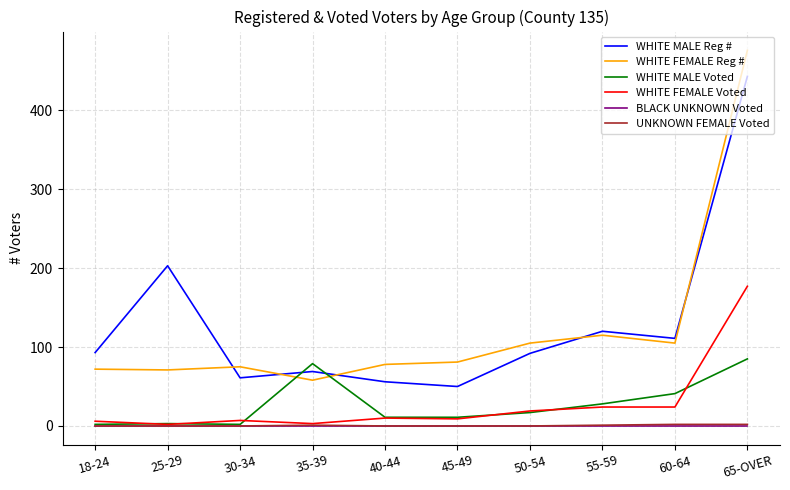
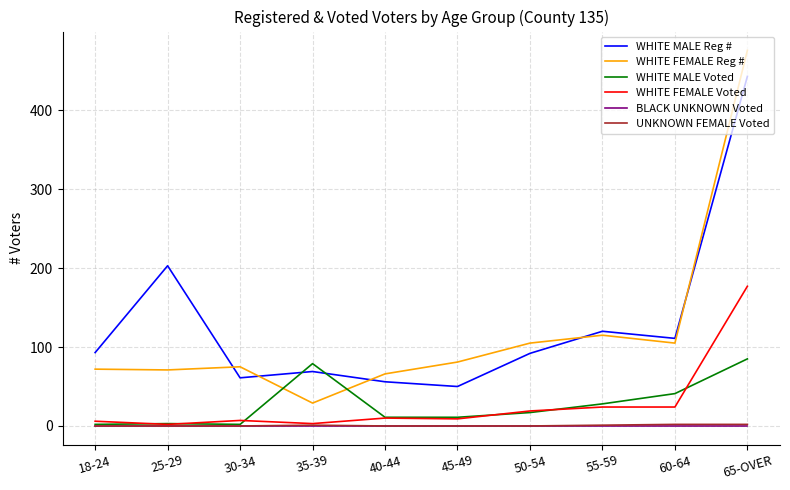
  {
    "WHITE MALE Reg #": {
      "18-24": 90,
      "25-29": 200,
      "30-34": 60,
      "35-39": 70,
      "40-44": 60,
      "45-49": 50,
      "50-54": 90,
      "55-59": 120,
      "60-64": 110
    },
    "WHITE FEMALE Reg #": {
      "18-24": 70,
      "25-29": 70,
      "30-34": 80,
-     "35-39": 60,
-     "40-44": 80,
+     "35-39": 30,
+     "40-44": 70,
      "45-49": 80,
      "50-54": 110,
      "55-59": 120,
      "60-64": 110
    },
    "WHITE MALE Voted": {
      "35-39": 80,
      "55-59": 30,
      "60-64": 40,
      "65-OVER": 90
    },
    "WHITE FEMALE Voted": {
      "18-24": 10,
      "30-34": 10,
      "55-59": 20,
      "60-64": 20,
      "65-OVER": 180
    }
  }
